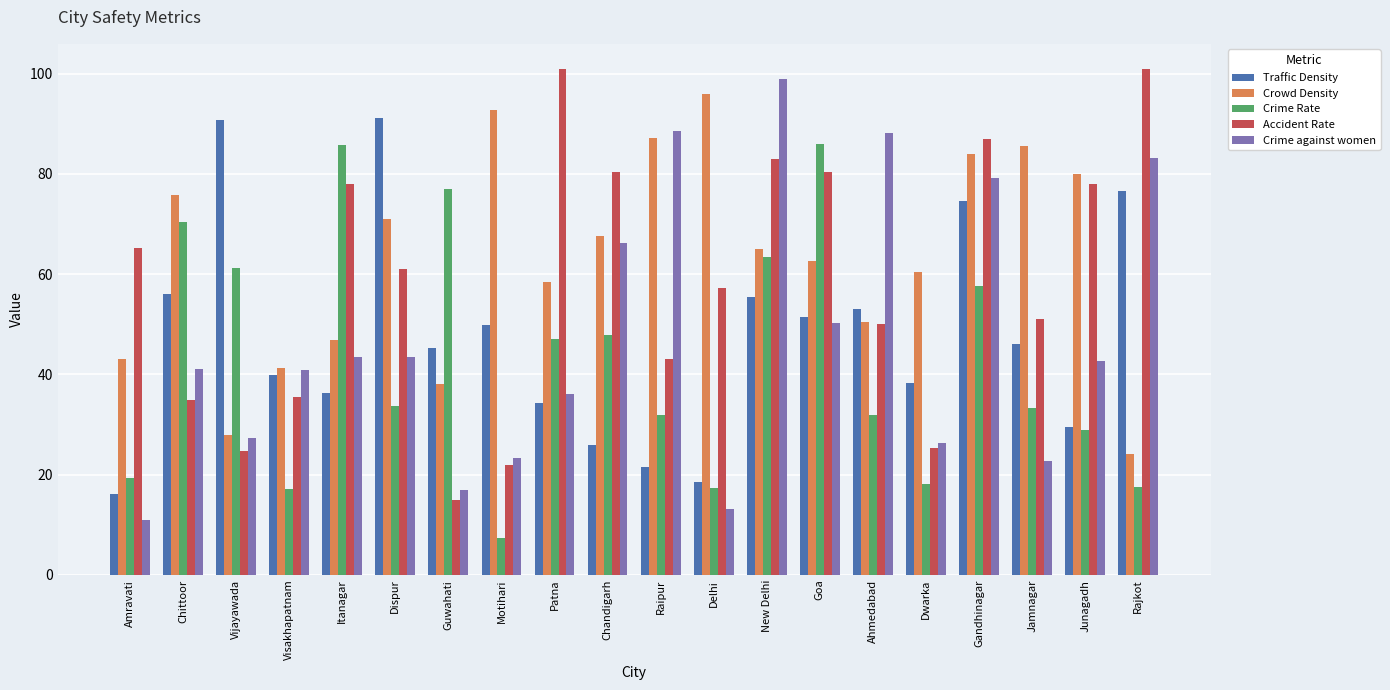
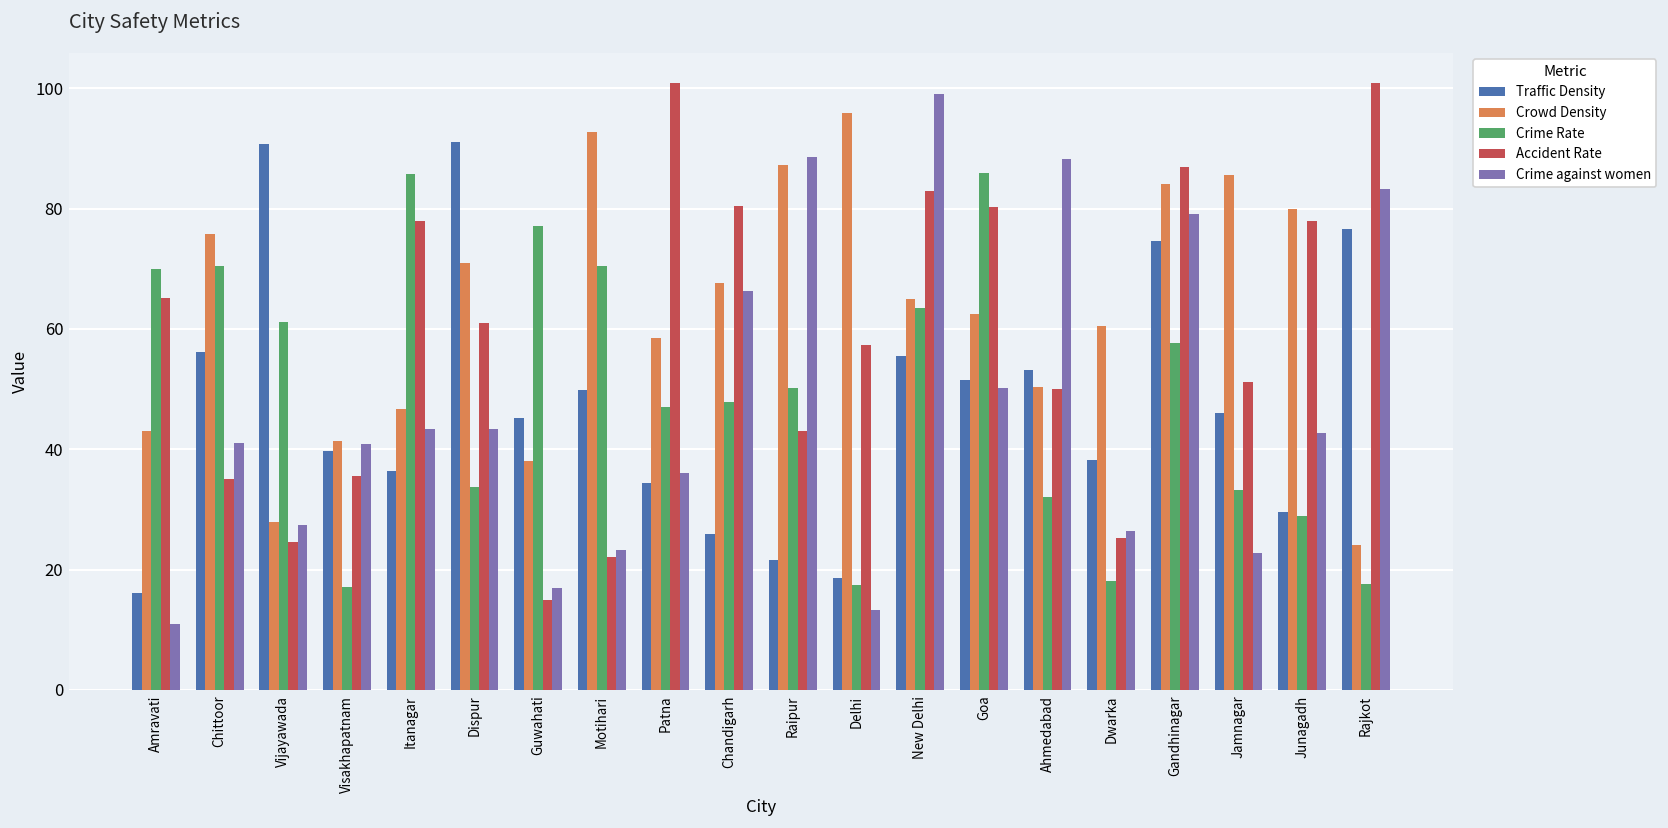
  {
    "Crime Rate": {
-     "Amravati": 19,
+     "Amravati": 70,
      "Chittoor": 70,
      "Vijayawada": 61,
      "Visakhapatnam": 17,
      "Itanagar": 86,
      "Dispur": 34,
      "Guwahati": 77,
-     "Motihari": 7,
+     "Motihari": 71,
      "Patna": 47,
      "Chandigarh": 48,
-     "Raipur": 32,
+     "Raipur": 50,
      "Delhi": 17,
      "New Delhi": 63,
      "Goa": 86,
      "Ahmedabad": 32,
      "Dwarka": 18,
      "Gandhinagar": 58,
      "Jamnagar": 33,
      "Junagadh": 29,
      "Rajkot": 18
    }
  }
